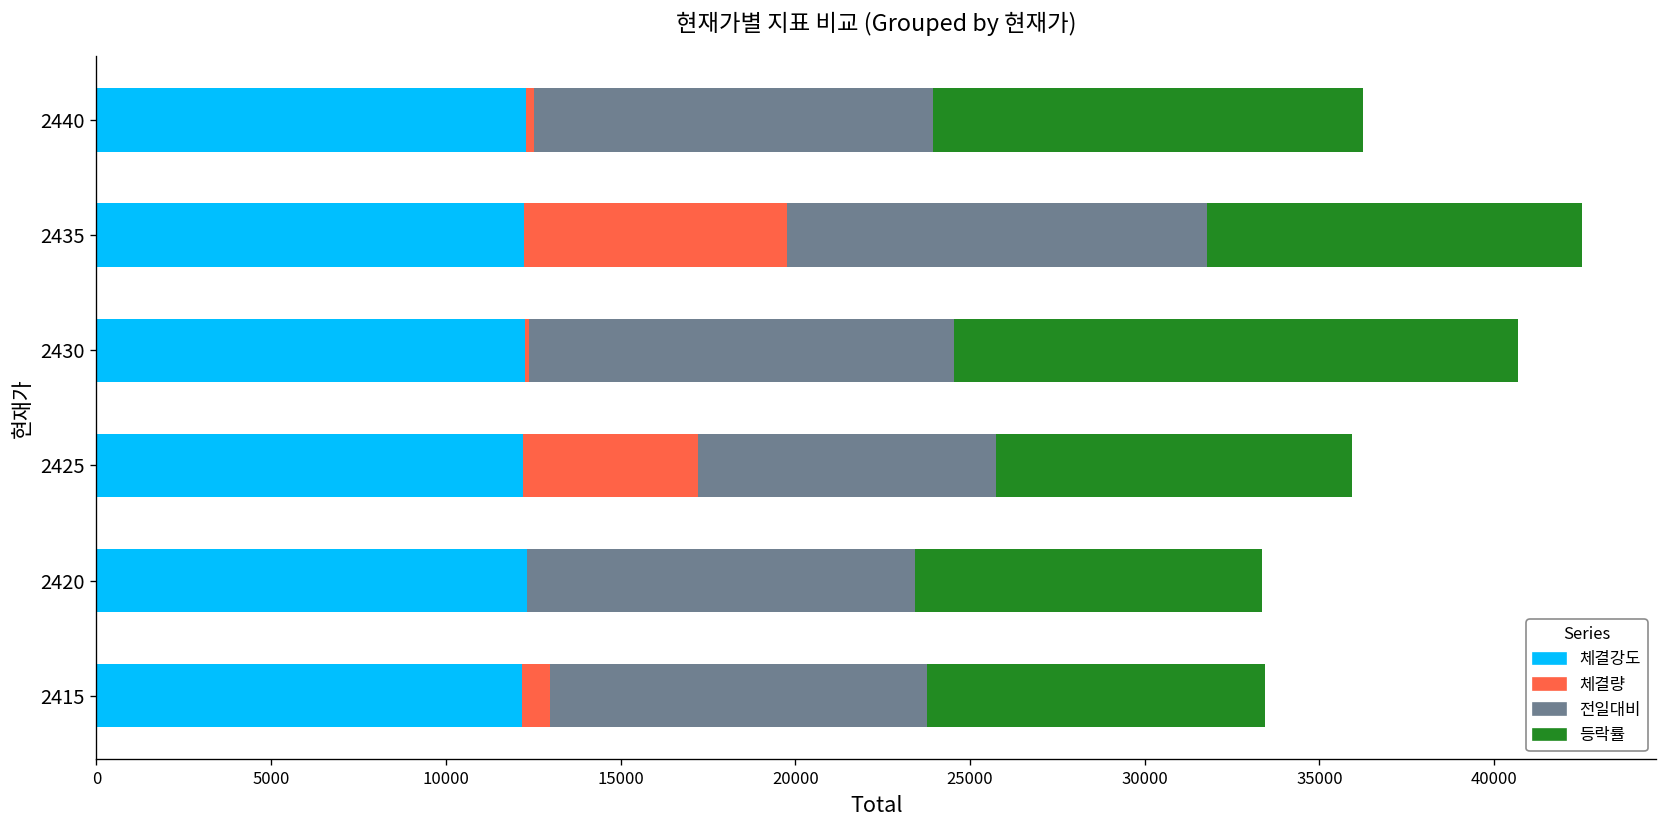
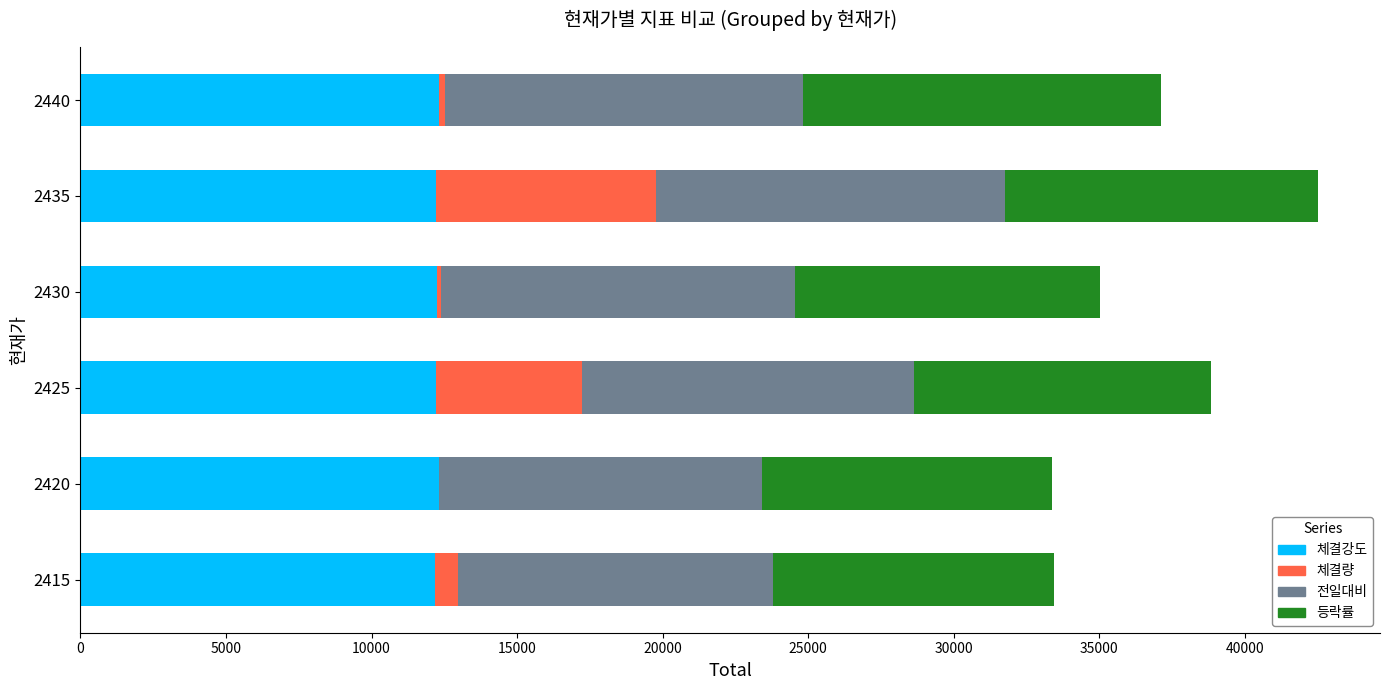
  {
    "체결강도": {
      "2440": 12300,
      "2435": 12200,
      "2430": 12300,
      "2425": 12200,
      "2420": 12300,
      "2415": 12200
    },
    "체결량": {
      "2440": 200,
      "2435": 7500,
      "2430": 100,
      "2425": 5000,
      "2415": 800
    },
    "전일대비": {
-     "2440": 11400,
+     "2440": 12300,
      "2435": 12000,
      "2430": 12200,
-     "2425": 8500,
+     "2425": 11400,
      "2420": 11100,
      "2415": 10800
    },
    "등락률": {
      "2440": 12300,
      "2435": 10700,
-     "2430": 16100,
+     "2430": 10500,
      "2425": 10200,
      "2420": 9900,
      "2415": 9700
    }
  }
